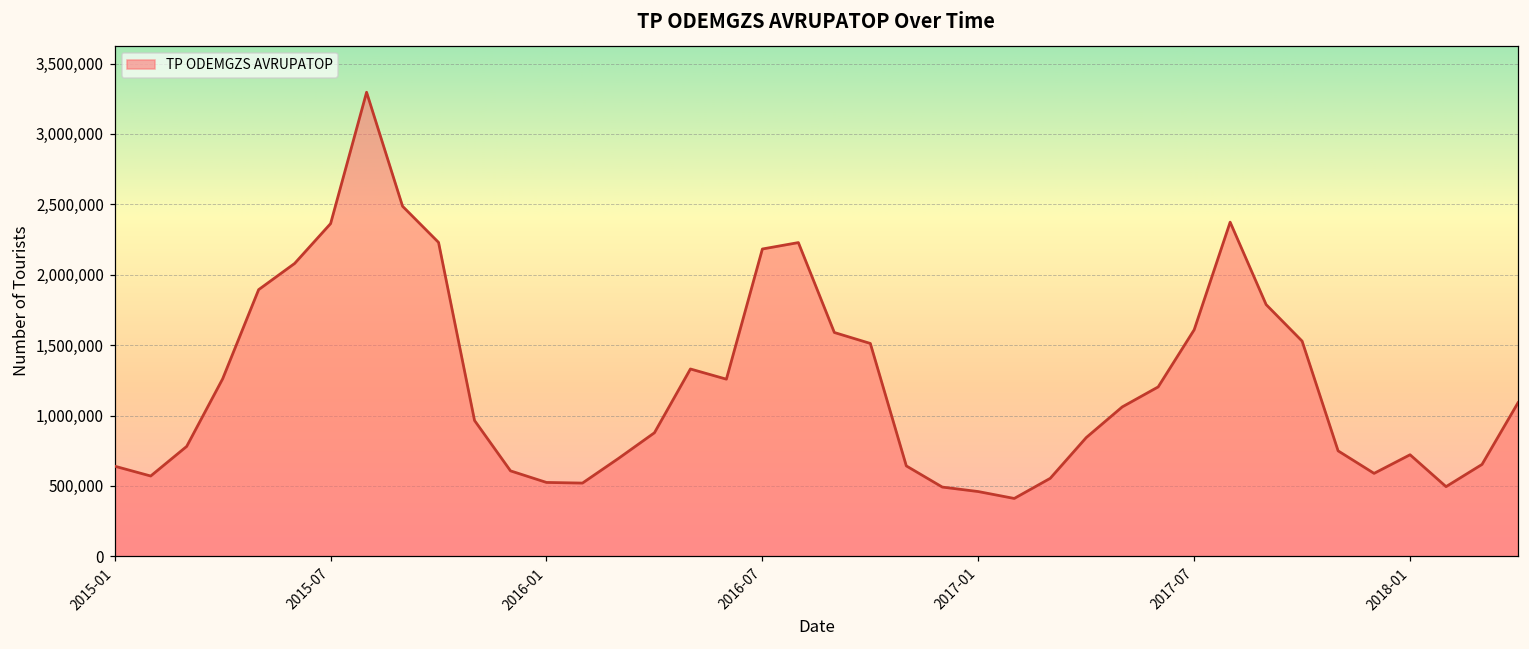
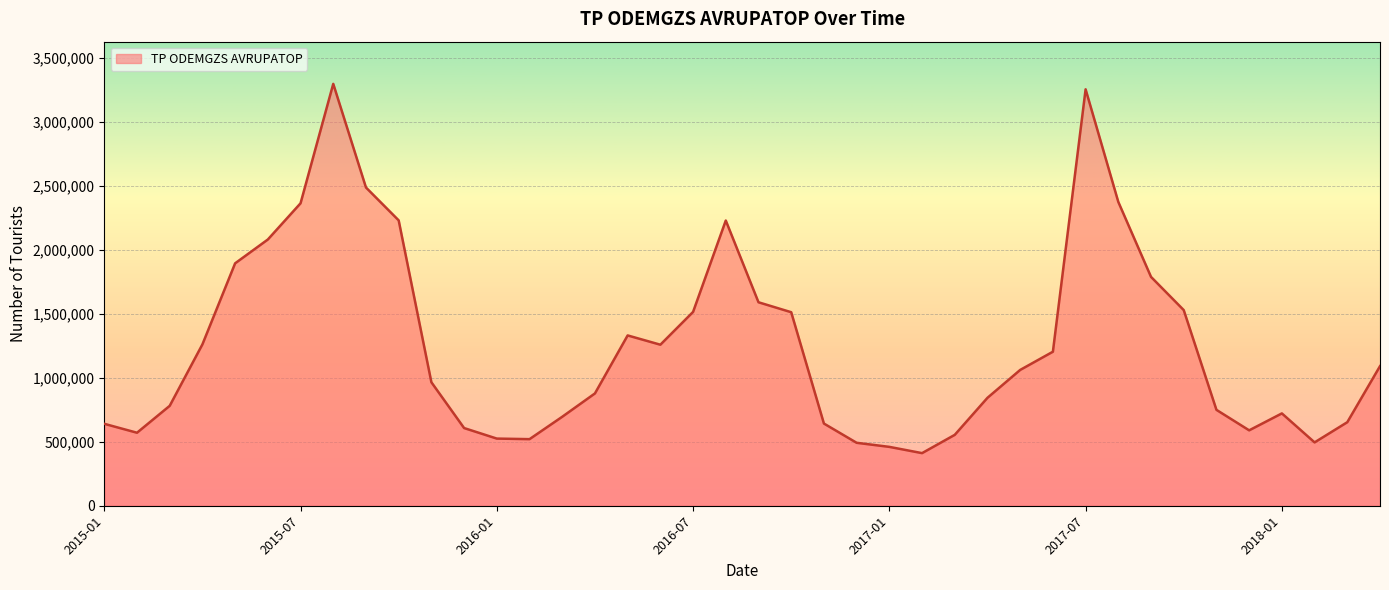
  {
    "2015-01": "640,000",
    "2015-07": "2,360,000",
    "2016-01": "520,000",
-   "2016-07": "2,180,000",
+   "2016-07": "1,510,000",
    "2017-01": "460,000",
-   "2017-07": "1,610,000",
+   "2017-07": "3,250,000",
    "2018-01": "720,000"
  }
